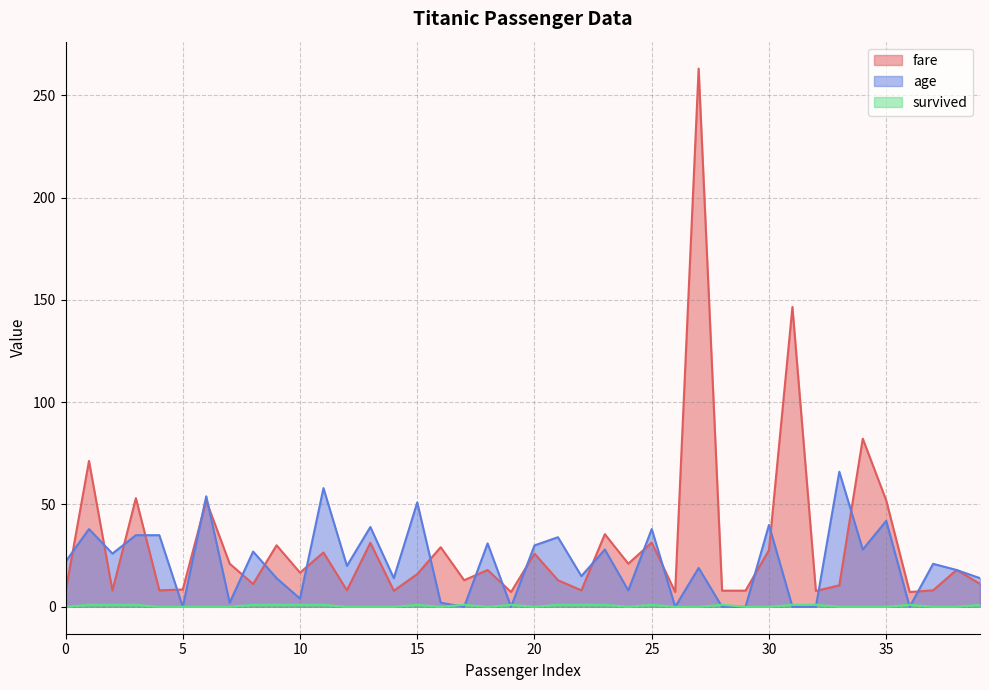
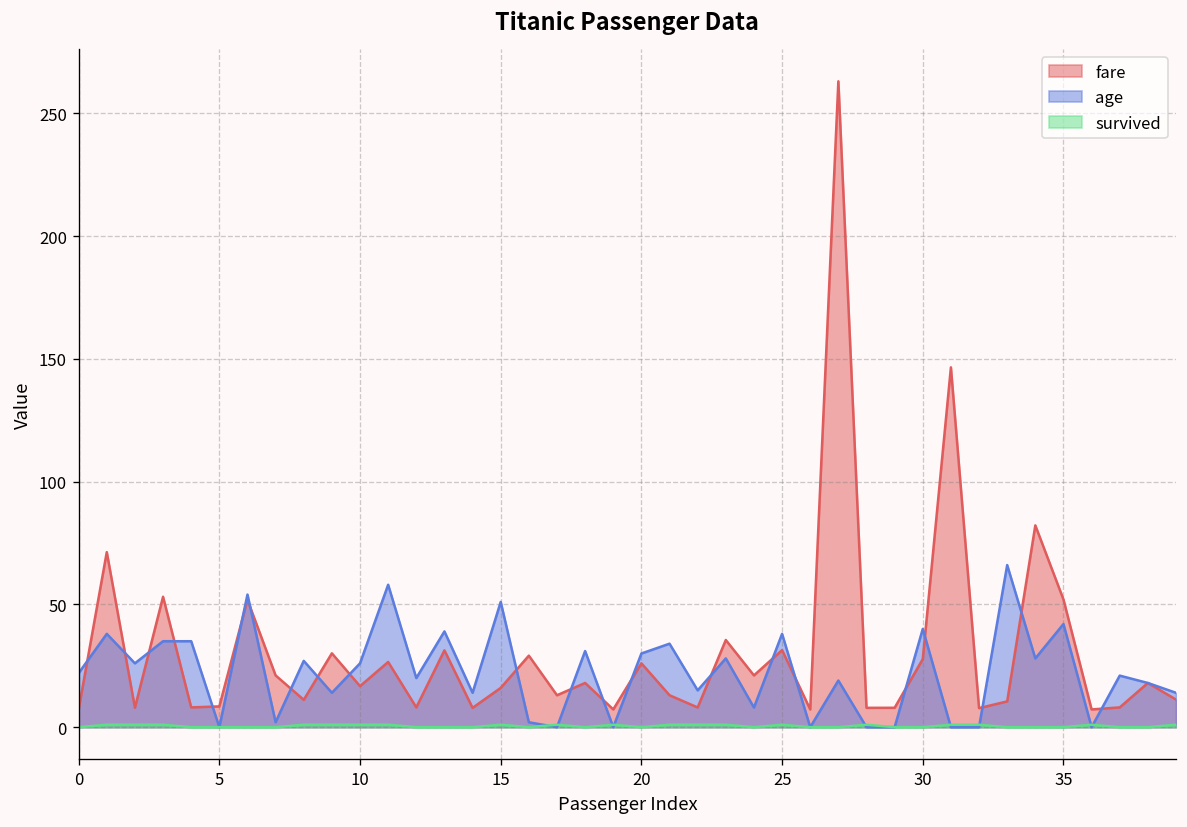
  {
    "fare": {
      "0": 7,
      "5": 8,
      "10": 17,
      "15": 16,
      "20": 26,
      "25": 31,
      "30": 28,
      "35": 52
    },
    "age": {
      "0": 22,
-     "10": 4,
+     "10": 26,
      "15": 51,
      "20": 30,
      "25": 38,
      "30": 40,
      "35": 42
    },
    "survived": {
      "0": 0,
      "10": 1,
      "15": 1,
      "20": 0,
      "25": 1,
      "30": 0,
      "35": 0
    }
  }
